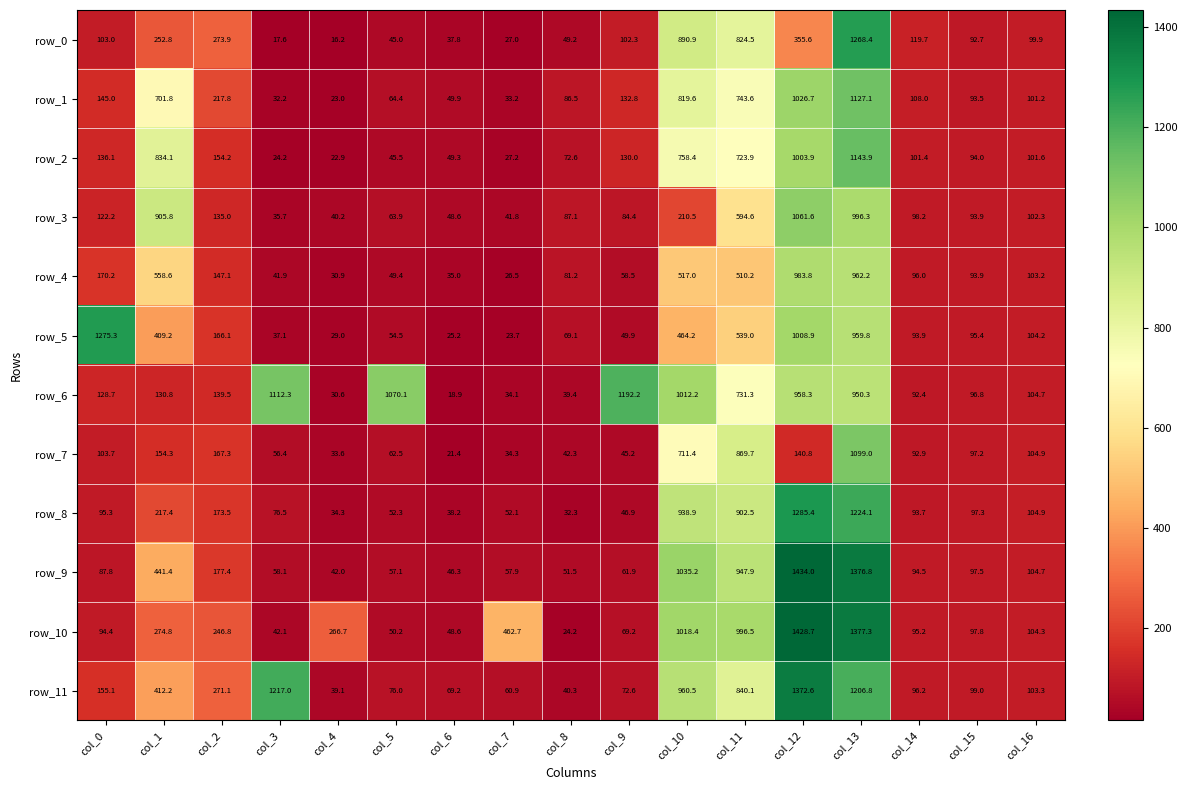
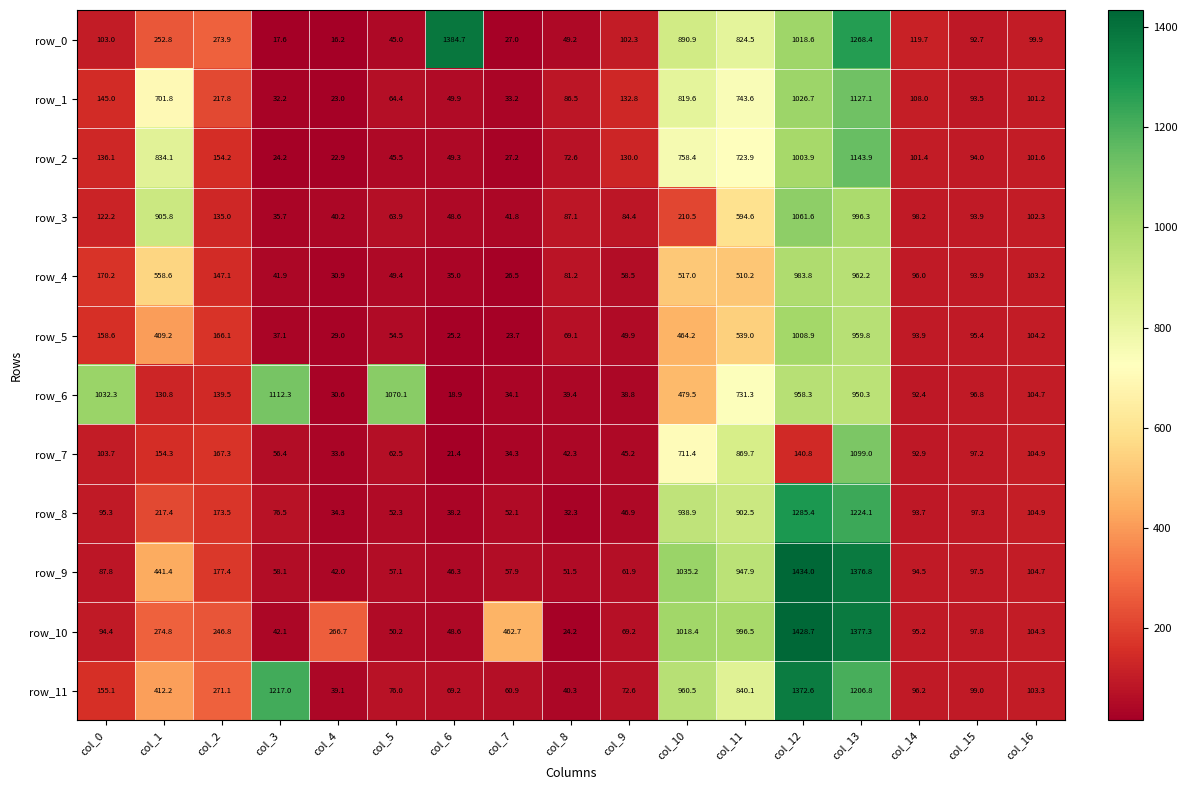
  {
    "row_0": {
      "col_0": 103.0,
      "col_1": 252.8,
      "col_2": 273.9,
      "col_3": 17.6,
      "col_4": 16.2,
      "col_5": 45.0,
-     "col_6": 37.8,
+     "col_6": 1384.7,
      "col_7": 27.0,
      "col_8": 49.2,
      "col_9": 102.3,
      "col_10": 890.9,
      "col_11": 824.5,
-     "col_12": 355.6,
+     "col_12": 1018.6,
      "col_13": 1268.4,
      "col_14": 119.7,
      "col_15": 92.7,
      "col_16": 99.9
    },
    "row_5": {
-     "col_0": 1275.3,
+     "col_0": 158.6,
      "col_1": 409.2,
      "col_2": 166.1,
      "col_3": 37.1,
      "col_4": 29.0,
      "col_5": 54.5,
      "col_6": 25.2,
      "col_7": 23.7,
      "col_8": 69.1,
      "col_9": 49.9,
      "col_10": 464.2,
      "col_11": 539.0,
      "col_12": 1008.9,
      "col_13": 959.8,
      "col_14": 93.9,
      "col_15": 95.4,
      "col_16": 104.2
    },
    "row_6": {
-     "col_0": 128.7,
+     "col_0": 1032.3,
      "col_1": 130.8,
      "col_2": 139.5,
      "col_3": 1112.3,
      "col_4": 30.6,
      "col_5": 1070.1,
      "col_6": 18.9,
      "col_7": 34.1,
      "col_8": 39.4,
-     "col_9": 1192.2,
-     "col_10": 1012.2,
+     "col_9": 38.8,
+     "col_10": 479.5,
      "col_11": 731.3,
      "col_12": 958.3,
      "col_13": 950.3,
      "col_14": 92.4,
      "col_15": 96.8,
      "col_16": 104.7
    }
  }
